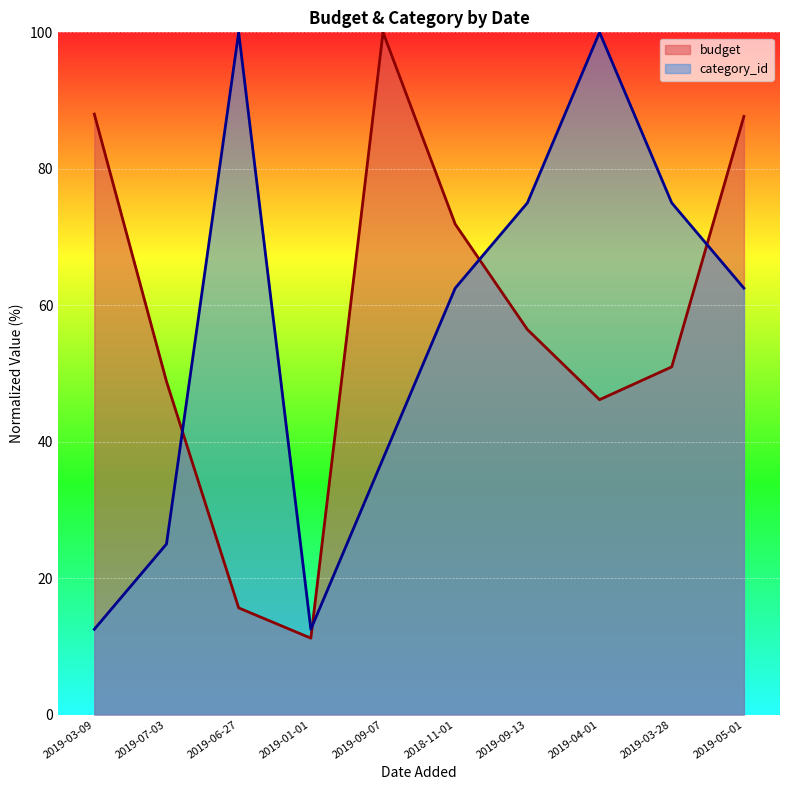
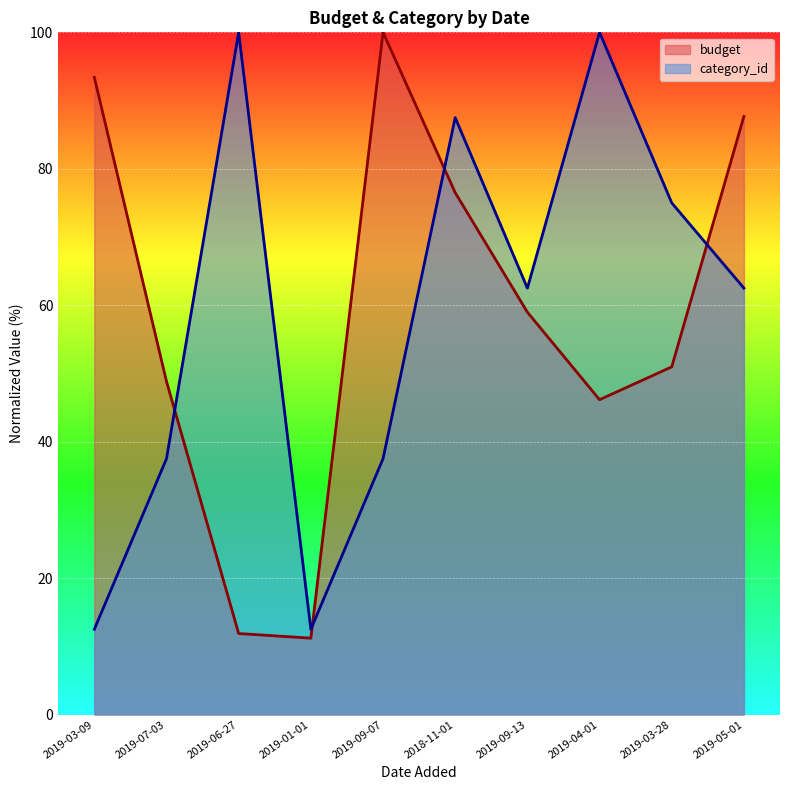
  {
    "budget": {
-     "2019-03-09": 88,
+     "2019-03-09": 93,
      "2019-07-03": 49,
-     "2019-06-27": 16,
+     "2019-06-27": 12,
      "2019-01-01": 11,
      "2019-09-07": 100,
-     "2018-11-01": 72,
-     "2019-09-13": 56,
+     "2018-11-01": 76,
+     "2019-09-13": 59,
      "2019-04-01": 46,
      "2019-03-28": 51,
      "2019-05-01": 88
    },
    "category_id": {
      "2019-03-09": 13,
-     "2019-07-03": 25,
+     "2019-07-03": 38,
      "2019-06-27": 100,
      "2019-01-01": 13,
      "2019-09-07": 38,
-     "2018-11-01": 63,
-     "2019-09-13": 75,
+     "2018-11-01": 88,
+     "2019-09-13": 63,
      "2019-04-01": 100,
      "2019-03-28": 75,
      "2019-05-01": 63
    }
  }
